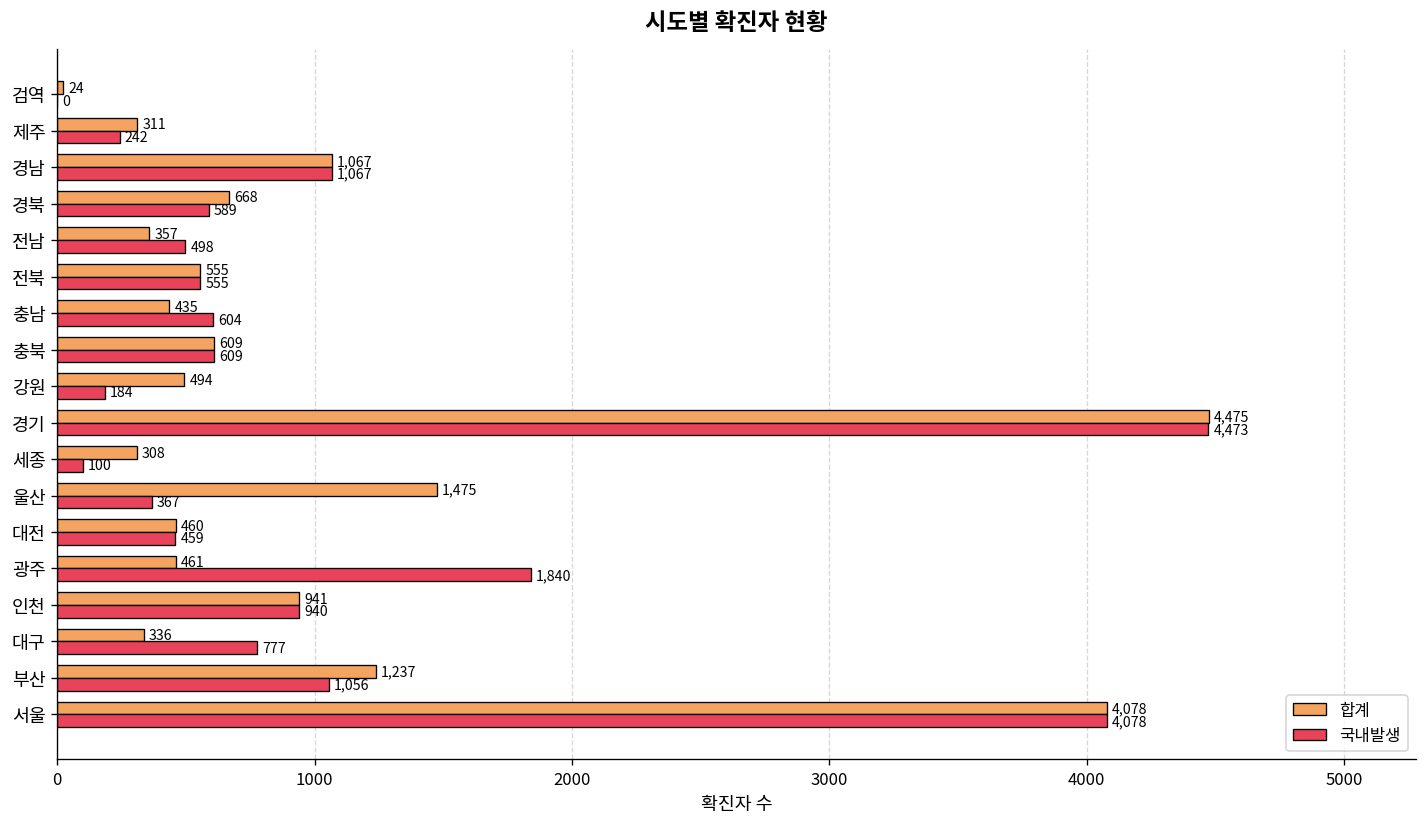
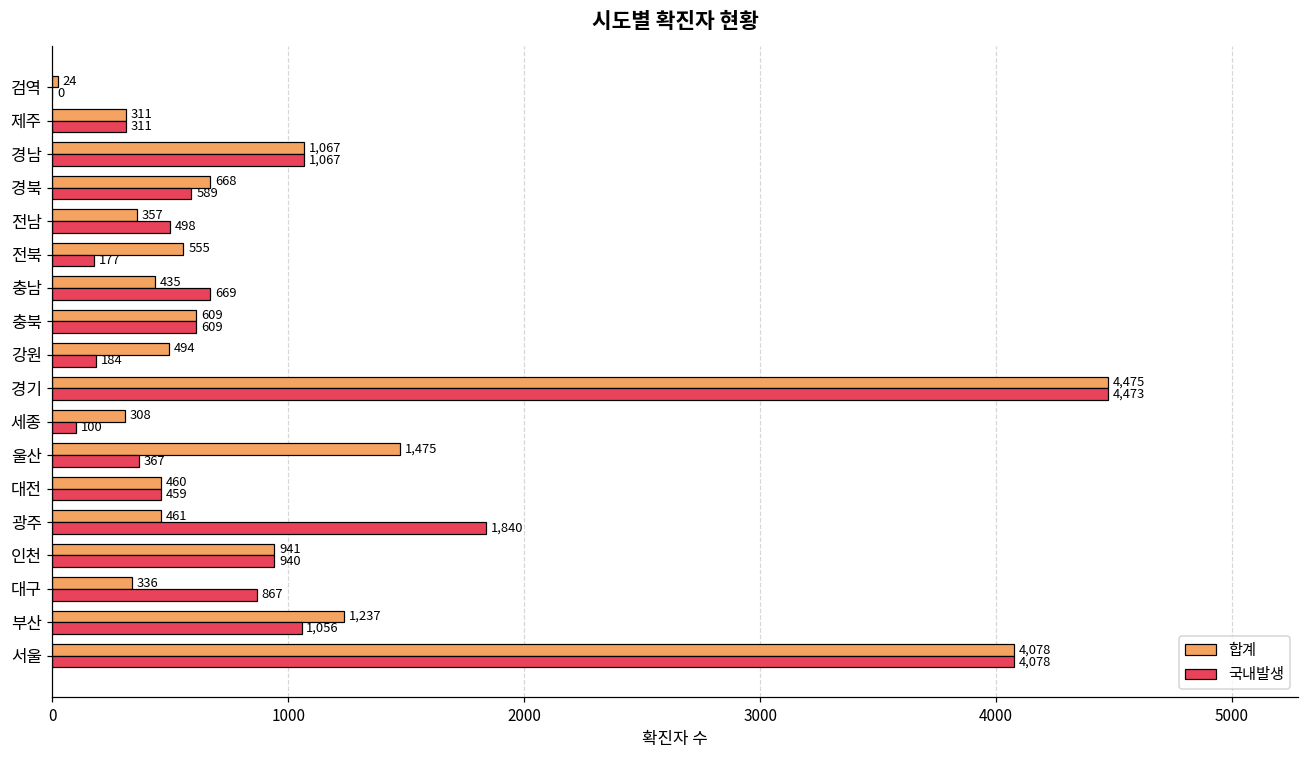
  {
    "합계": {
      "검역": "24",
      "제주": "311",
      "경북": "668",
      "전남": "357",
      "충남": "435",
      "강원": "494",
      "세종": "308",
      "울산": "1,475",
      "광주": "461",
      "대구": "336",
      "부산": "1,237"
    },
    "국내발생": {
      "검역": "0",
-     "제주": "242",
+     "제주": "311",
      "경북": "589",
      "전남": "498",
-     "전북": "555",
-     "충남": "604",
+     "전북": "177",
+     "충남": "669",
      "강원": "184",
      "세종": "100",
      "울산": "367",
      "광주": "1,840",
-     "대구": "777",
+     "대구": "867",
      "부산": "1,056"
    }
  }
